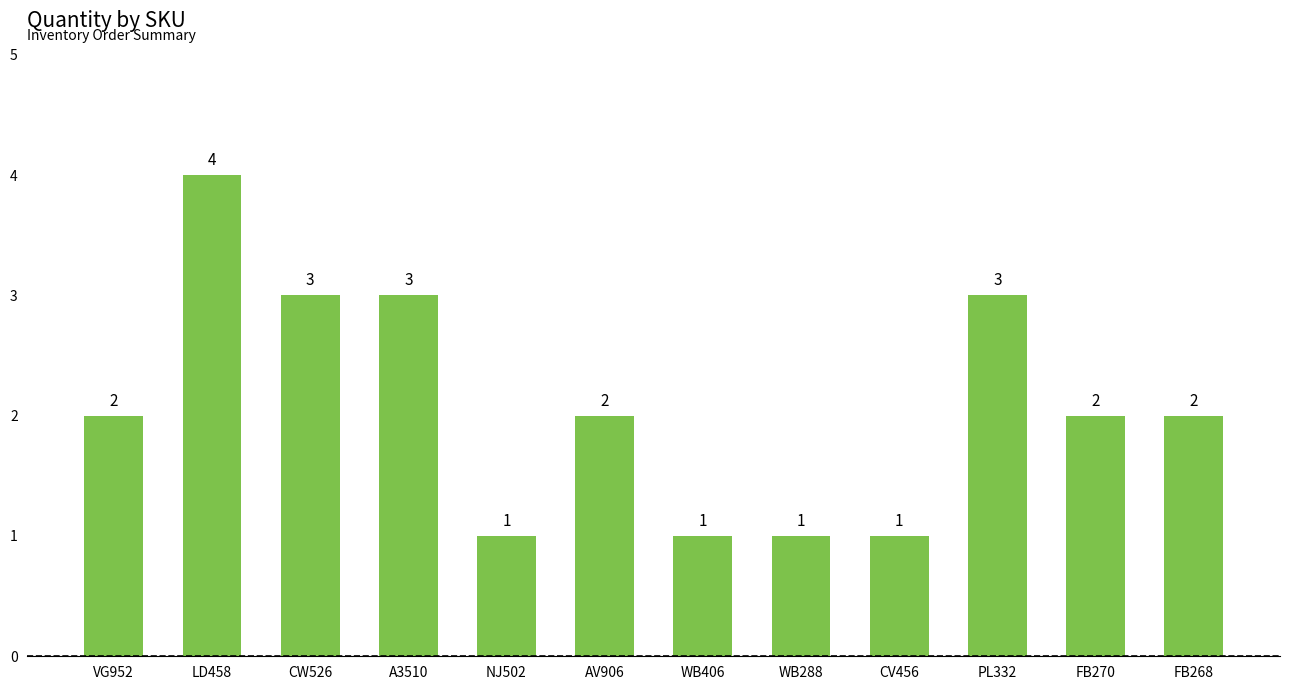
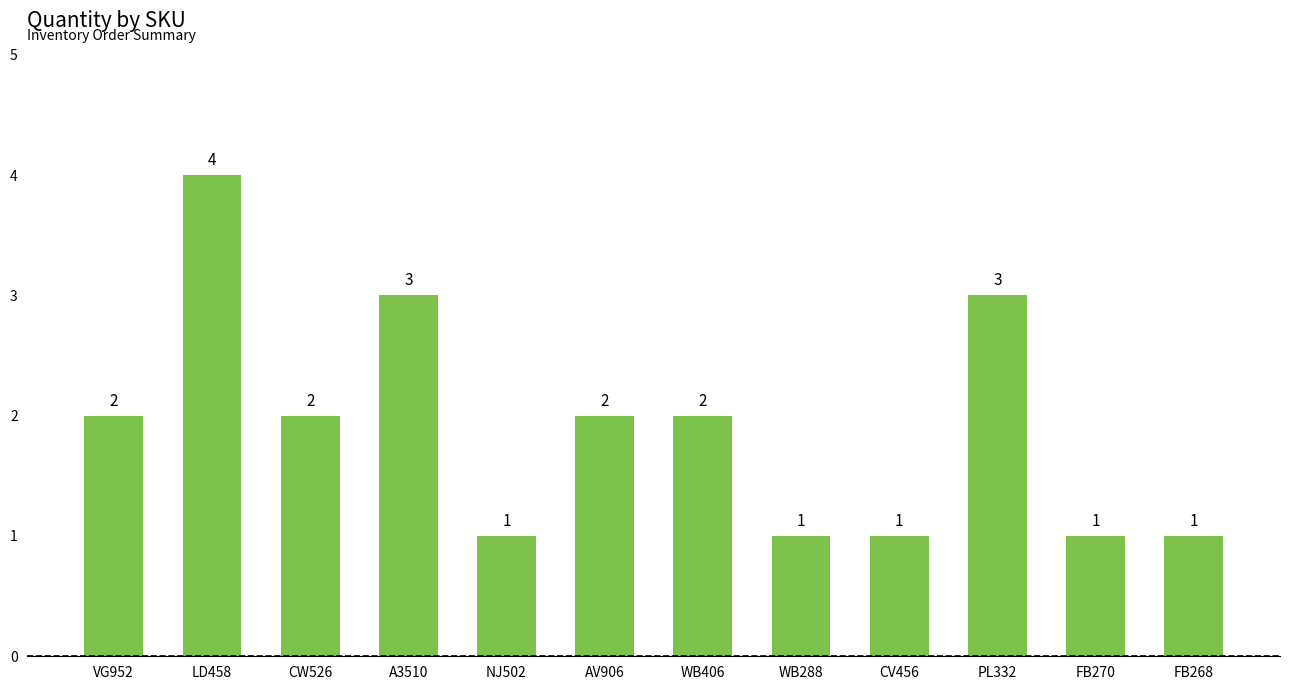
  {
    "VG952": 2,
    "LD458": 4,
-   "CW526": 3,
+   "CW526": 2,
    "A3510": 3,
    "NJ502": 1,
    "AV906": 2,
-   "WB406": 1,
+   "WB406": 2,
    "WB288": 1,
    "CV456": 1,
    "PL332": 3,
-   "FB270": 2,
-   "FB268": 2
+   "FB270": 1,
+   "FB268": 1
  }
